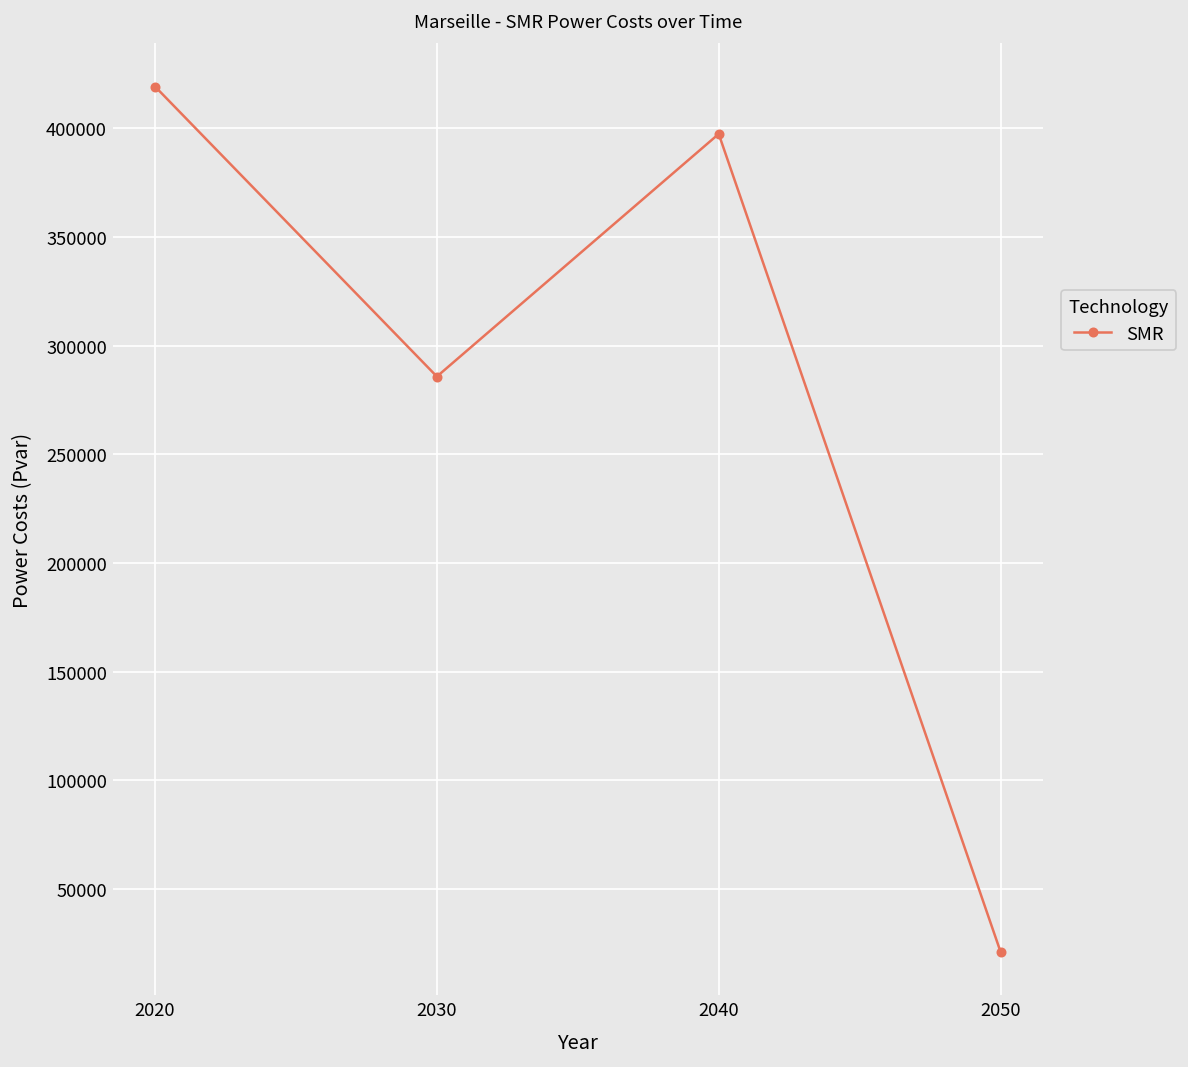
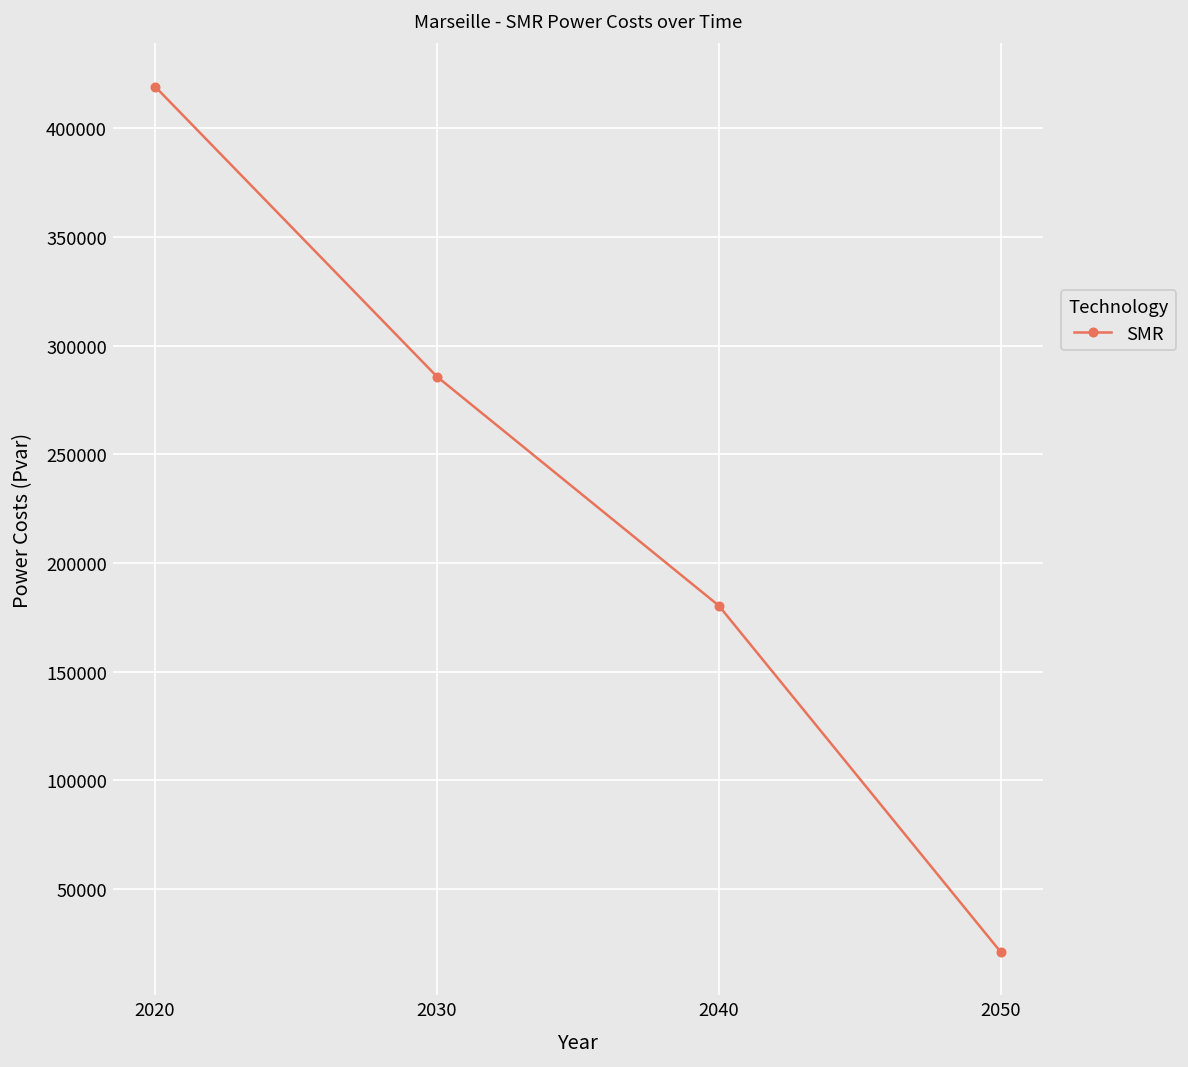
  {
    "2020": 419000,
    "2030": 286000,
-   "2040": 397000,
+   "2040": 180000,
    "2050": 21000
  }
